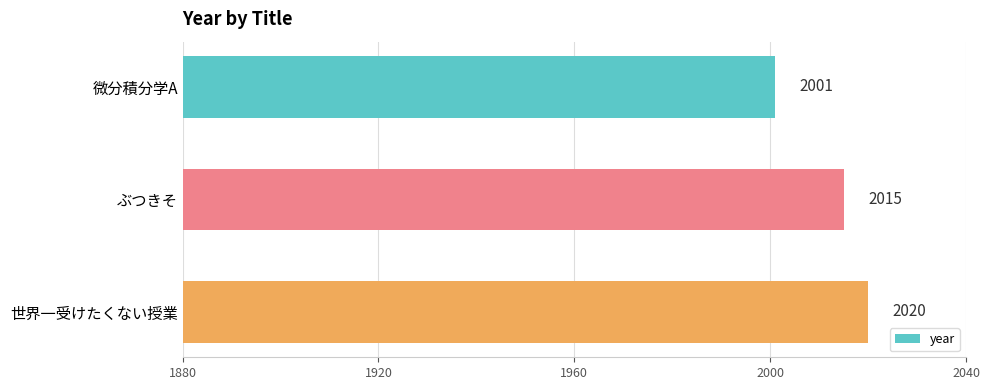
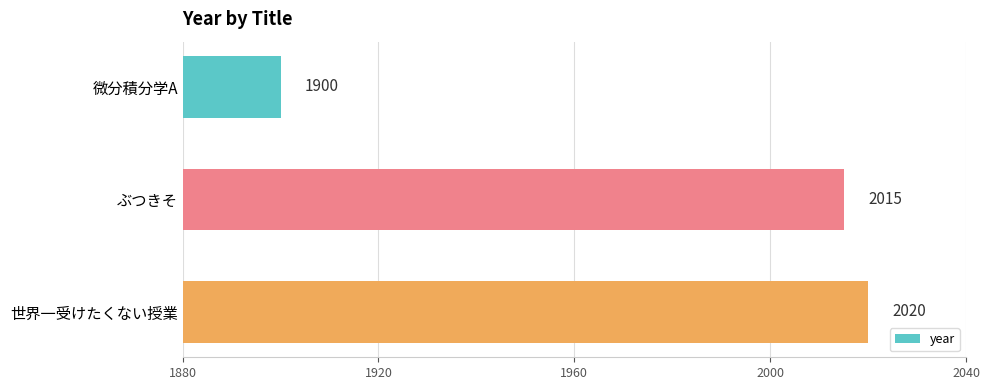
  {
-   "微分積分学A": 2001,
+   "微分積分学A": 1900,
    "ぶつきそ": 2015,
    "世界一受けたくない授業": 2020
  }
